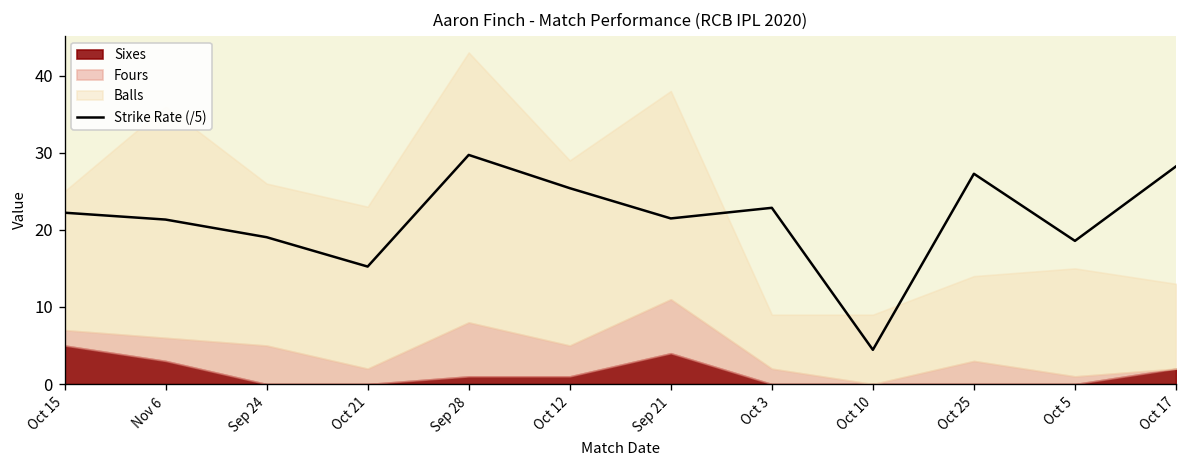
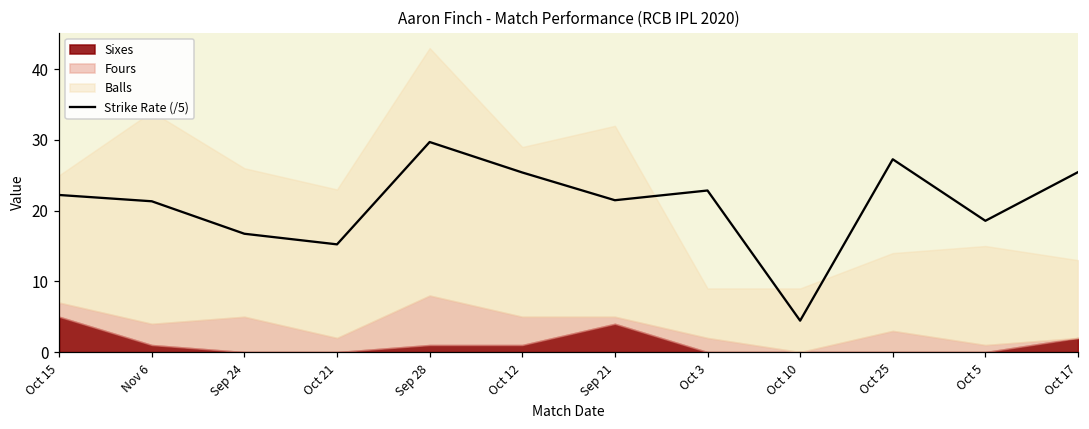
  {
    "Strike Rate (/5)": {
      "Oct 15": 22,
      "Nov 6": 21,
-     "Sep 24": 19,
+     "Sep 24": 17,
      "Oct 21": 15,
      "Sep 28": 30,
      "Oct 12": 25,
      "Sep 21": 21,
      "Oct 3": 23,
      "Oct 10": 4,
      "Oct 25": 27,
      "Oct 5": 19,
-     "Oct 17": 28
+     "Oct 17": 25
    },
    "Sixes": {
      "Oct 15": 5,
-     "Nov 6": 3,
+     "Nov 6": 1,
      "Sep 24": 0,
      "Oct 21": 0,
      "Sep 28": 1,
      "Oct 12": 1,
      "Sep 21": 4,
      "Oct 3": 0,
      "Oct 25": 0,
      "Oct 5": 0
    },
    "Fours": {
-     "Sep 21": 7
+     "Sep 21": 1
    },
    "Balls": {
      "Oct 15": 18,
      "Sep 24": 21,
      "Oct 21": 21,
      "Sep 28": 35,
      "Oct 12": 24,
      "Sep 21": 27,
      "Oct 3": 7,
      "Oct 10": 9,
      "Oct 25": 11,
      "Oct 5": 14,
      "Oct 17": 11
    }
  }
